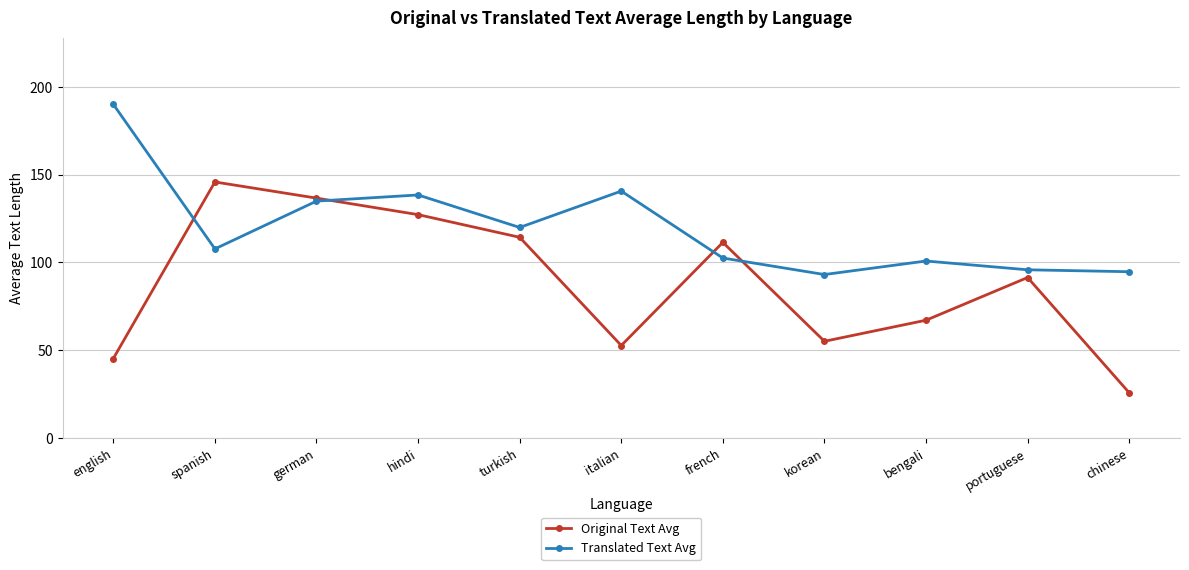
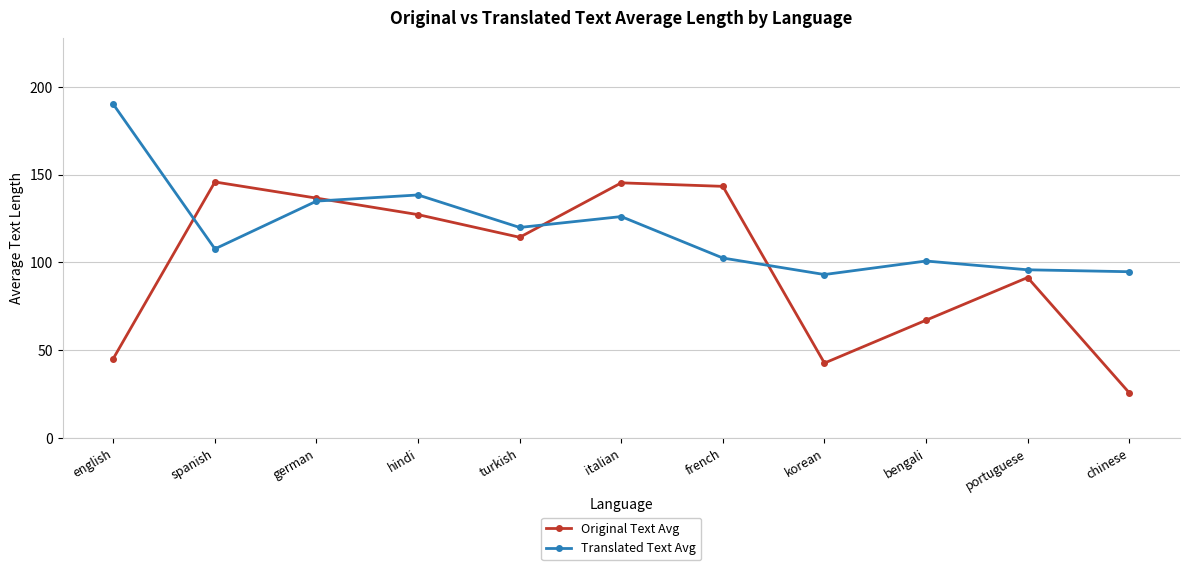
  {
    "Original Text Avg": {
      "english": 45,
      "spanish": 146,
      "german": 137,
      "hindi": 127,
      "turkish": 114,
-     "italian": 53,
-     "french": 111,
-     "korean": 55,
+     "italian": 145,
+     "french": 143,
+     "korean": 43,
      "bengali": 67,
      "portuguese": 91,
      "chinese": 26
    },
    "Translated Text Avg": {
      "english": 190,
      "spanish": 108,
      "german": 135,
      "hindi": 138,
      "turkish": 120,
-     "italian": 141,
+     "italian": 126,
      "french": 103,
      "korean": 93,
      "bengali": 101,
      "portuguese": 96,
      "chinese": 95
    }
  }
